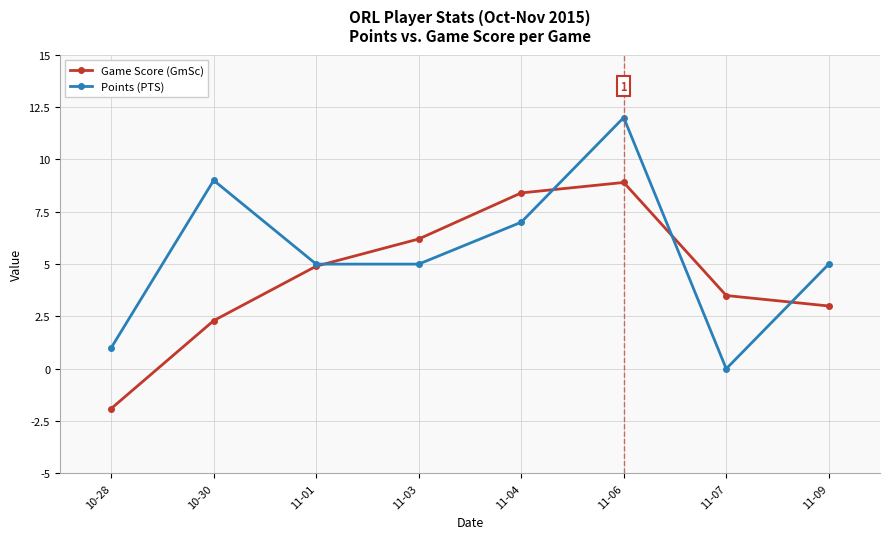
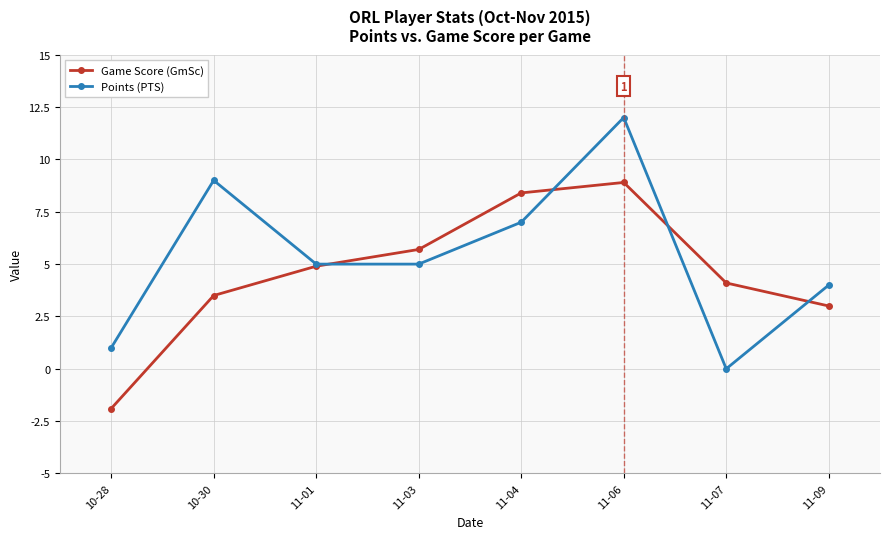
  {
    "Game Score (GmSc)": {
      "10-28": -1.9,
-     "10-30": 2.3,
-     "11-03": 6.2,
+     "10-30": 3.5,
+     "11-03": 5.7,
      "11-04": 8.4,
      "11-06": 8.9,
-     "11-07": 3.5,
+     "11-07": 4.1,
      "11-09": 3.0
    },
    "Points (PTS)": {
      "10-28": 1,
      "10-30": 9,
      "11-03": 5,
      "11-04": 7,
      "11-07": 0,
-     "11-09": 5
+     "11-09": 4
    }
  }
